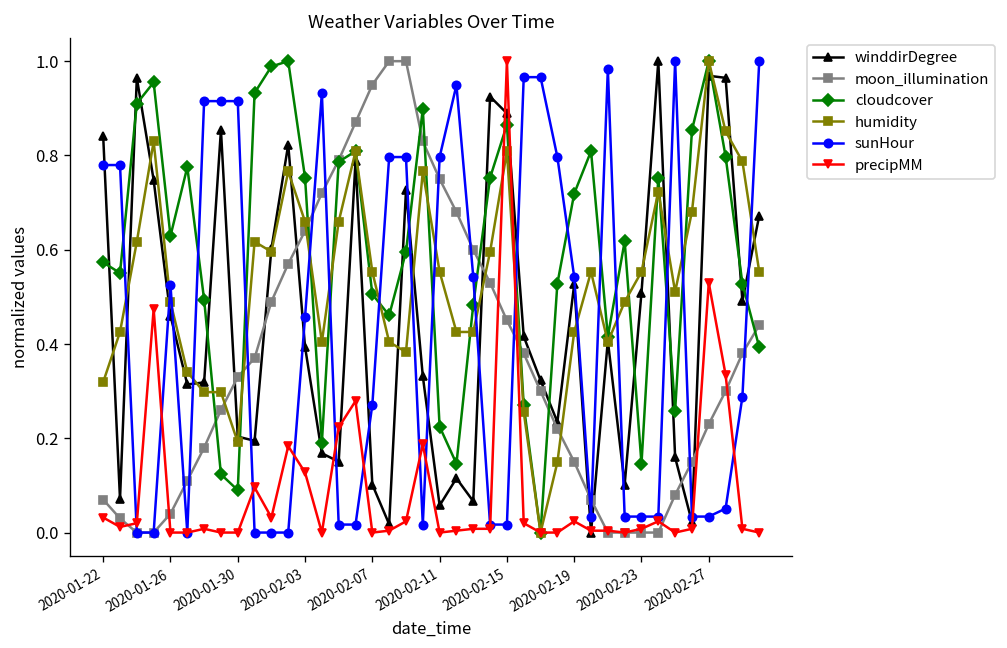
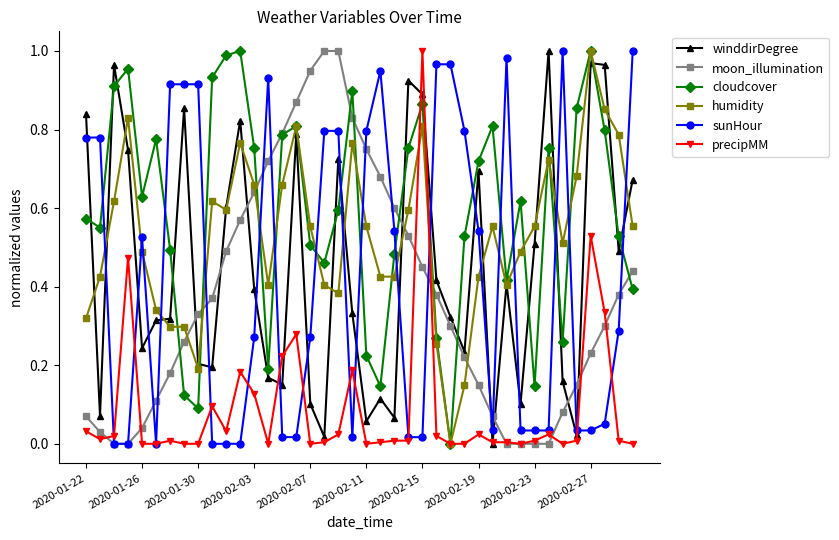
  {
    "winddirDegree": {
      "2020-01-22": 0.84,
-     "2020-01-26": 0.46,
+     "2020-01-26": 0.24,
      "2020-01-30": 0.20,
      "2020-02-03": 0.39,
      "2020-02-07": 0.10,
      "2020-02-11": 0.06,
      "2020-02-15": 0.89,
-     "2020-02-19": 0.53,
+     "2020-02-19": 0.69,
      "2020-02-23": 0.51,
      "2020-02-27": 0.97
    },
    "moon_illumination": {
      "2020-01-22": 0.07,
      "2020-01-26": 0.04,
      "2020-01-30": 0.33,
      "2020-02-03": 0.64,
      "2020-02-07": 0.95,
      "2020-02-11": 0.75,
      "2020-02-15": 0.45,
      "2020-02-19": 0.15,
      "2020-02-23": 0.00,
      "2020-02-27": 0.23
    },
    "cloudcover": {
      "2020-01-22": 0.57,
      "2020-01-26": 0.63,
      "2020-01-30": 0.09,
      "2020-02-03": 0.75,
      "2020-02-07": 0.51,
      "2020-02-11": 0.22,
      "2020-02-15": 0.87,
      "2020-02-19": 0.72,
      "2020-02-23": 0.15
    },
    "humidity": {
      "2020-01-22": 0.32,
      "2020-01-26": 0.49,
      "2020-01-30": 0.19,
      "2020-02-03": 0.66,
      "2020-02-07": 0.55,
      "2020-02-11": 0.55,
      "2020-02-15": 0.81,
      "2020-02-19": 0.43,
      "2020-02-23": 0.55
    },
    "sunHour": {
      "2020-01-22": 0.78,
      "2020-01-26": 0.53,
      "2020-01-30": 0.92,
-     "2020-02-03": 0.46,
+     "2020-02-03": 0.27,
      "2020-02-07": 0.27,
      "2020-02-11": 0.80,
      "2020-02-15": 0.02,
      "2020-02-19": 0.54,
      "2020-02-23": 0.03,
      "2020-02-27": 0.03
    },
    "precipMM": {
      "2020-01-22": 0.03,
      "2020-01-26": 0.00,
      "2020-01-30": 0.00,
      "2020-02-03": 0.13,
      "2020-02-07": 0.00,
      "2020-02-11": 0.00,
      "2020-02-15": 1.00,
      "2020-02-19": 0.02,
      "2020-02-23": 0.01,
      "2020-02-27": 0.53
    }
  }
